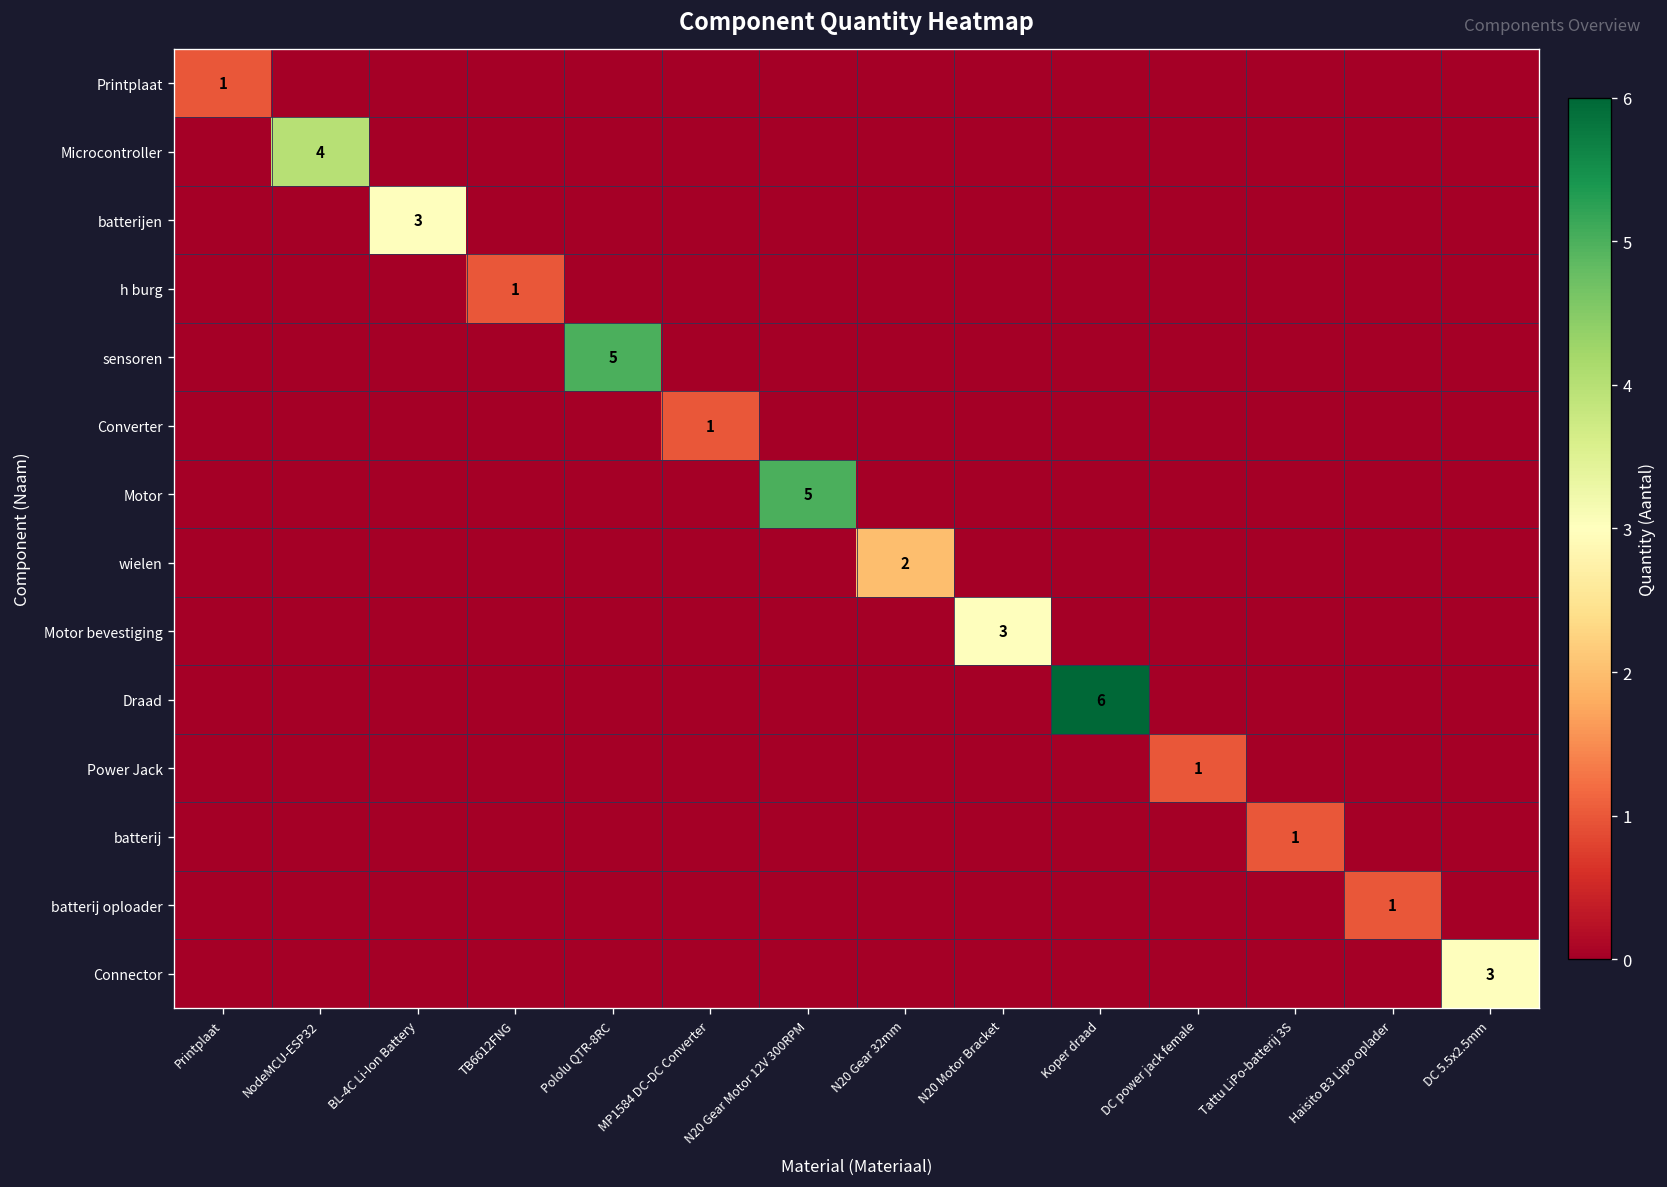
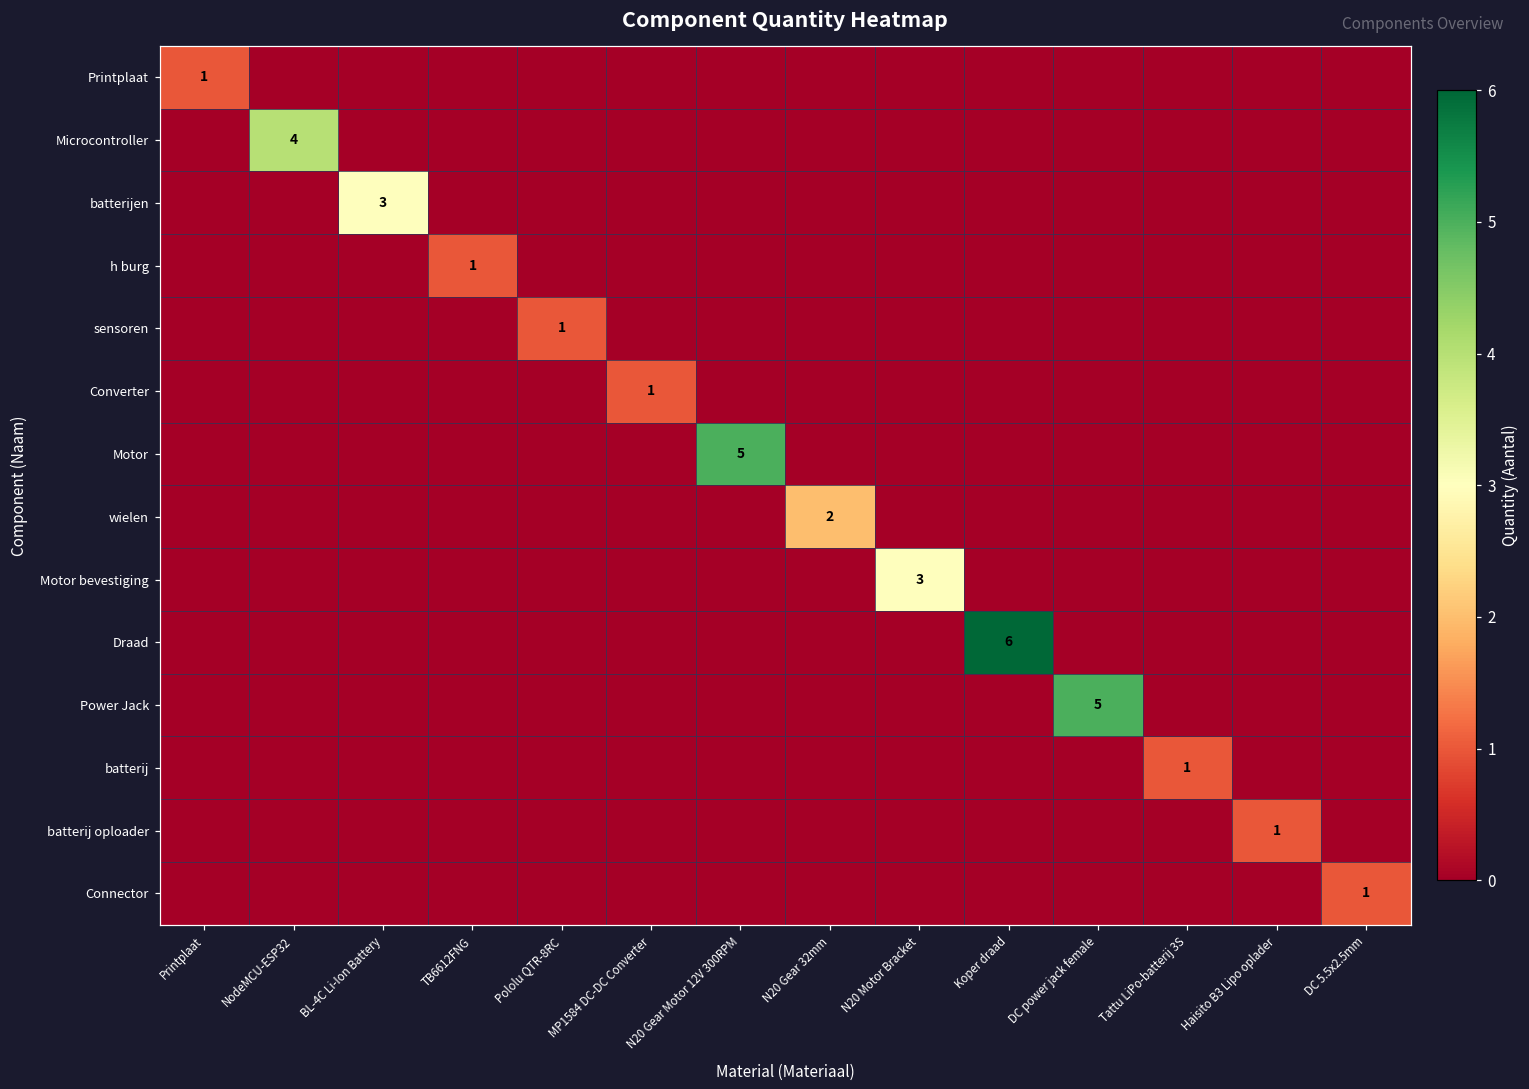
  {
    "Printplaat": {
      "Printplaat": 1
    },
    "Microcontroller": {
      "NodeMCU-ESP32": 4
    },
    "batterijen": {
      "BL-4C Li-Ion Battery": 3
    },
    "h burg": {
      "TB6612FNG": 1
    },
    "sensoren": {
-     "Pololu QTR-8RC": 5
+     "Pololu QTR-8RC": 1
    },
    "Converter": {
      "MP1584 DC-DC Converter": 1
    },
    "Motor": {
      "N20 Gear Motor 12V 300RPM": 5
    },
    "wielen": {
      "N20 Gear 32mm": 2
    },
    "Motor bevestiging": {
      "N20 Motor Bracket": 3
    },
    "Draad": {
      "Koper draad": 6
    },
    "Power Jack": {
-     "DC power jack female": 1
+     "DC power jack female": 5
    },
    "batterij": {
      "Tattu LiPo-batterij 3S": 1
    },
    "batterij oploader": {
      "Haisito B3 Lipo oplader": 1
    },
    "Connector": {
-     "DC 5.5x2.5mm": 3
+     "DC 5.5x2.5mm": 1
    }
  }
